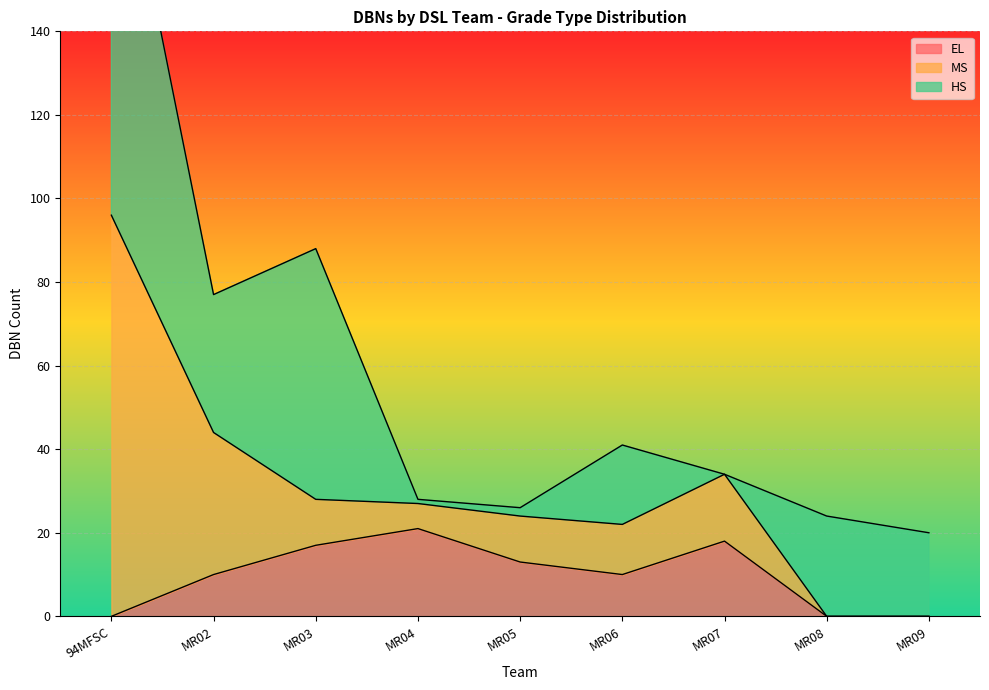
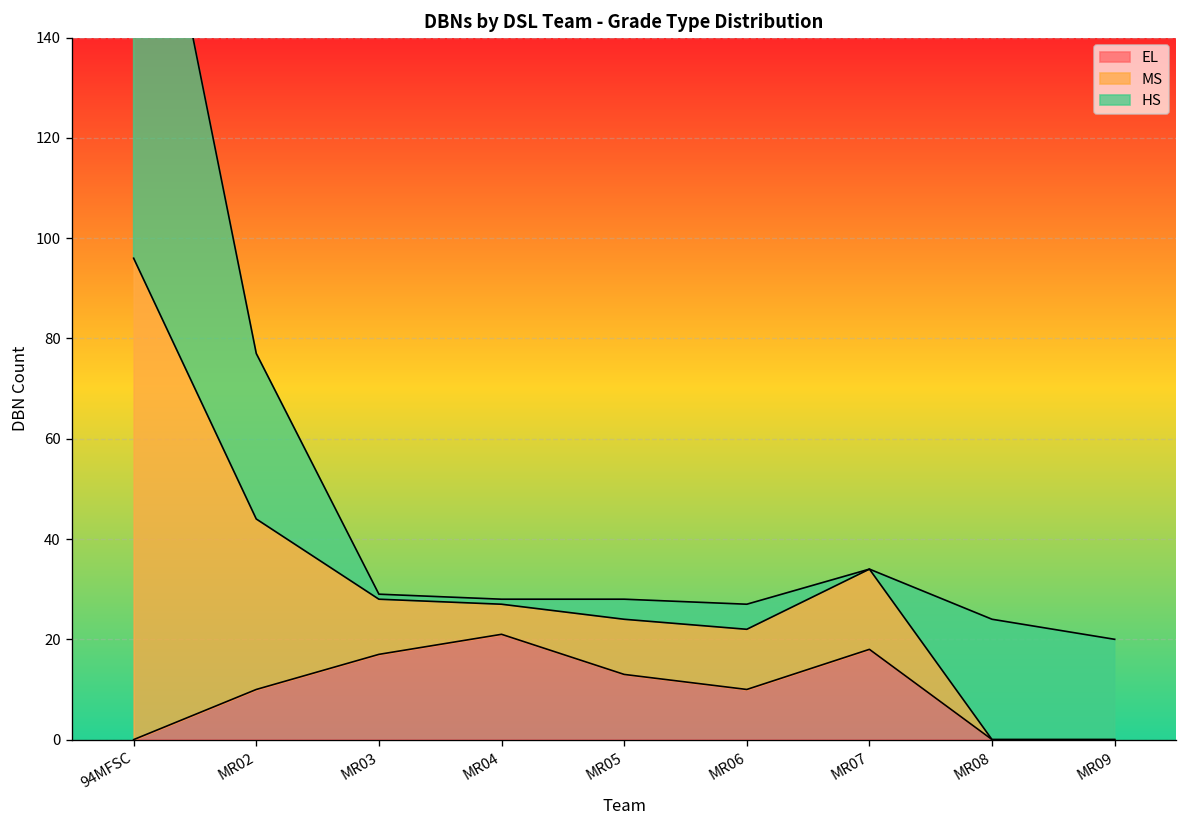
  {
    "EL": {
      "94MFSC": 0,
      "MR02": 10,
      "MR03": 17,
      "MR04": 21,
      "MR05": 13,
      "MR06": 10,
      "MR07": 18
    },
    "MS": {
      "94MFSC": 96,
      "MR02": 34,
      "MR03": 11,
      "MR04": 6,
      "MR05": 11,
      "MR06": 12
    },
    "HS": {
      "MR02": 33,
-     "MR03": 60,
+     "MR03": 1,
      "MR04": 1,
-     "MR05": 2,
-     "MR06": 19,
+     "MR05": 4,
+     "MR06": 5,
      "MR08": 24,
      "MR09": 20
    }
  }
